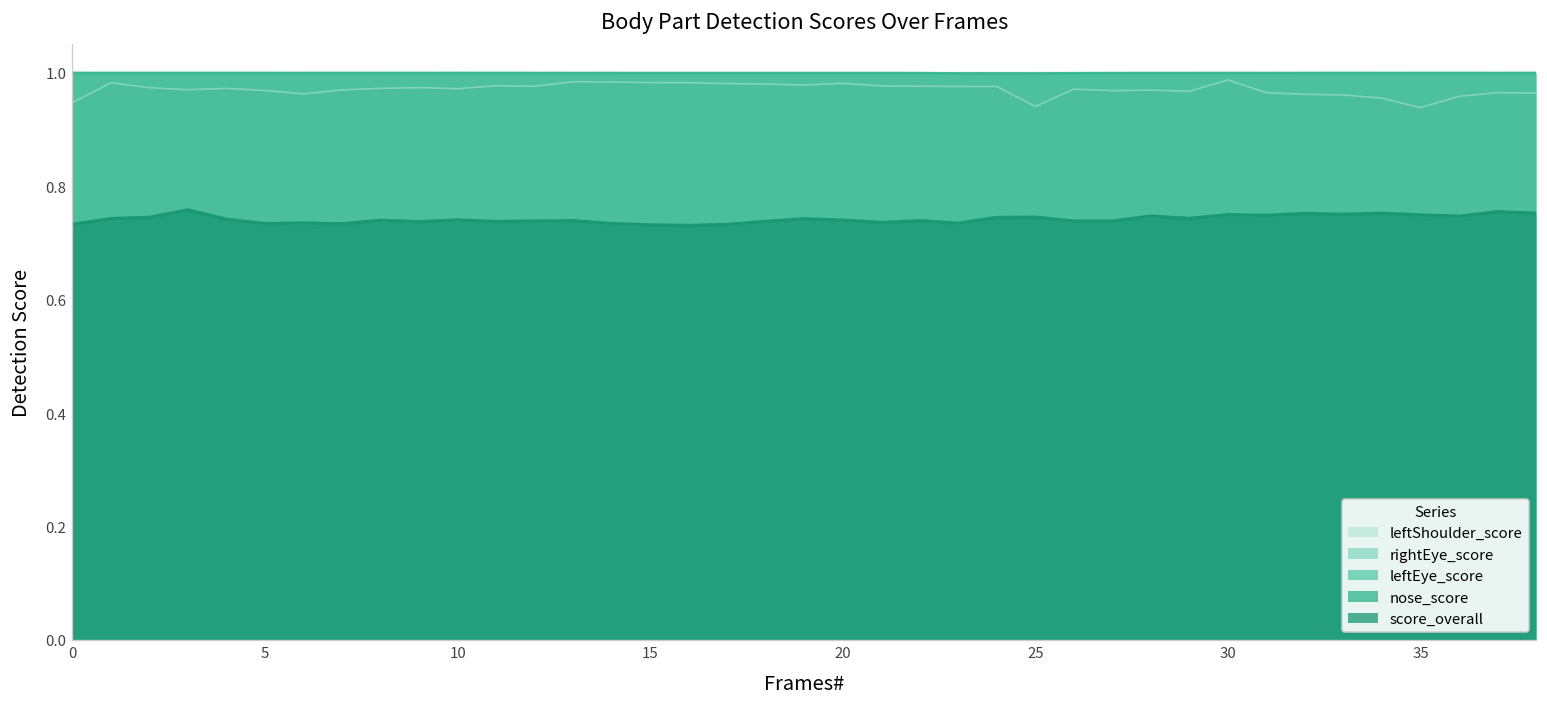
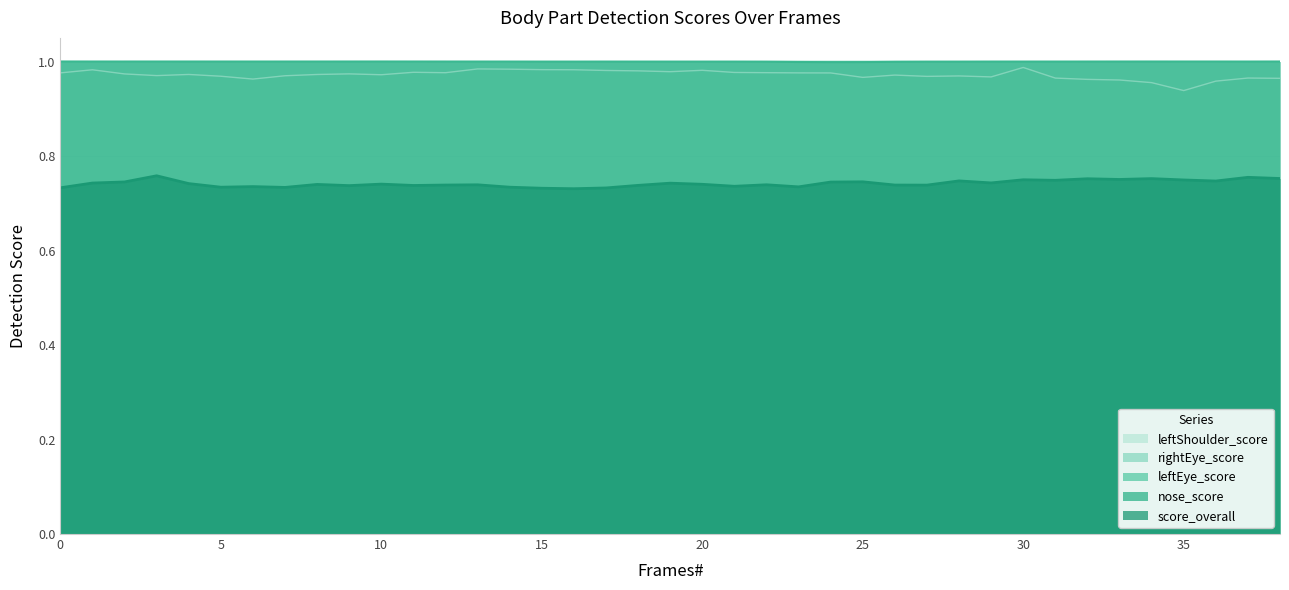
  {
    "leftShoulder_score": {
-     "0": 0.95,
+     "0": 0.98,
      "5": 0.97,
      "10": 0.97,
      "15": 0.98,
      "20": 0.98,
-     "25": 0.94,
+     "25": 0.97,
      "30": 0.99,
      "35": 0.94
    }
  }
